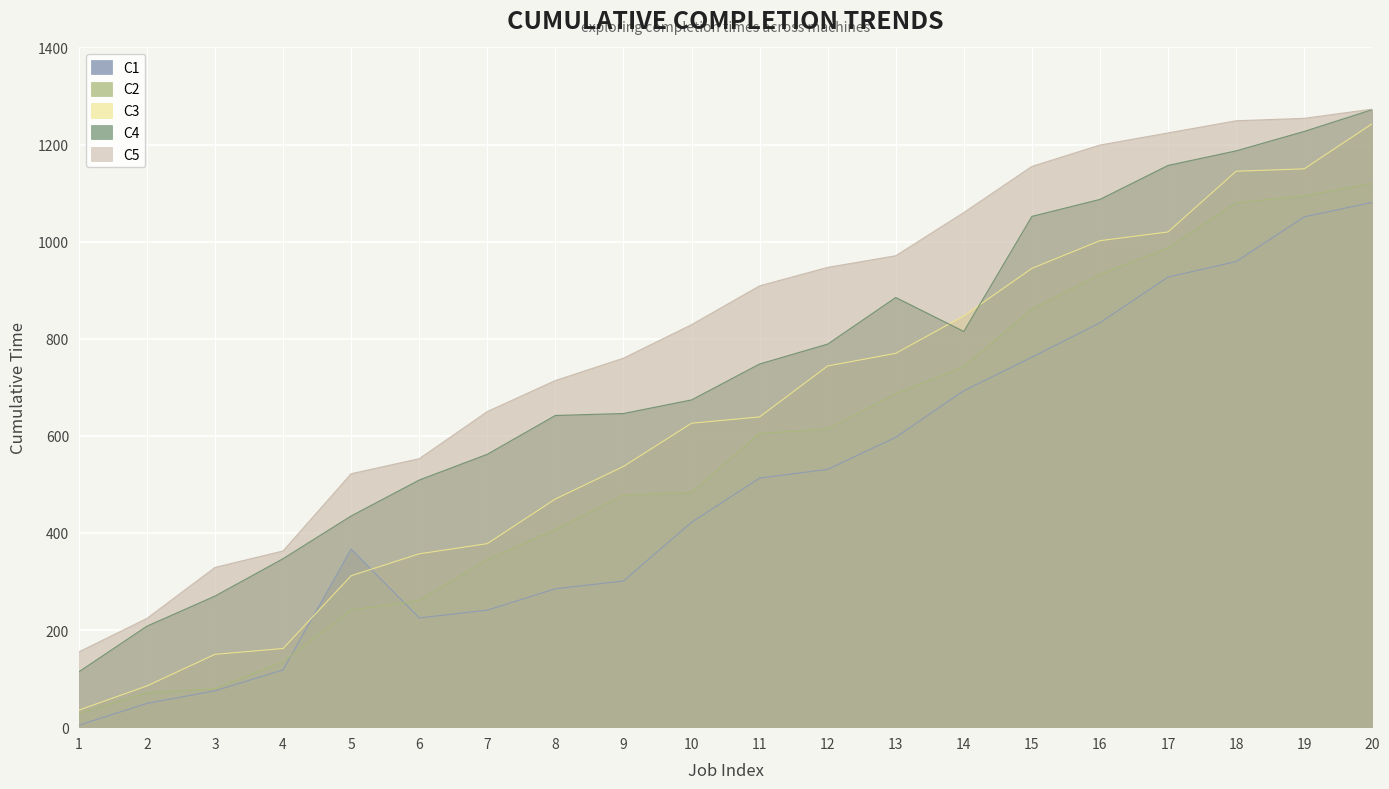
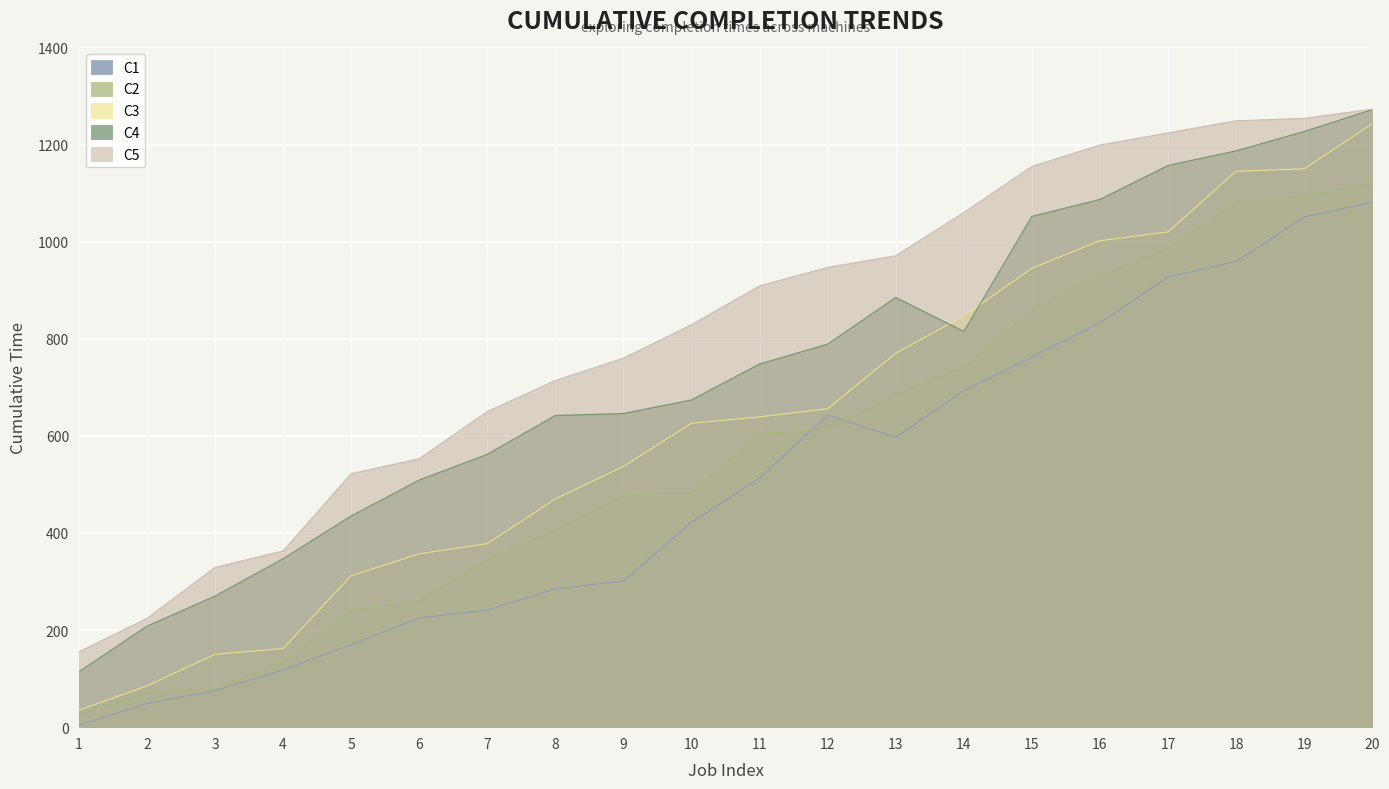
  {
    "C1": {
      "1": 0,
      "2": 50,
      "4": 120,
-     "5": 370,
+     "5": 170,
      "6": 230,
      "7": 240,
      "8": 290,
      "9": 300,
      "10": 420,
      "11": 510,
-     "12": 530,
+     "12": 640,
      "13": 600,
      "14": 690,
      "15": 760,
      "16": 830,
      "17": 930,
      "18": 960,
      "19": 1050,
      "20": 1080
    },
    "C3": {
      "1": 40,
      "2": 90,
      "3": 150,
      "4": 160,
      "5": 310,
      "6": 360,
      "7": 380,
      "8": 470,
      "9": 540,
      "10": 630,
      "11": 640,
-     "12": 740,
+     "12": 660,
      "13": 770,
      "14": 850,
      "15": 950,
      "16": 1000,
      "17": 1020,
      "18": 1150,
      "19": 1150,
      "20": 1240
    },
    "C4": {
      "1": 110,
      "2": 210,
      "3": 270,
      "4": 350,
      "5": 440,
      "6": 510,
      "7": 560,
      "8": 640,
      "9": 650,
      "10": 670,
      "11": 750,
      "12": 790,
      "13": 890,
      "14": 820,
      "15": 1050,
      "16": 1090,
      "17": 1160,
      "18": 1190,
      "19": 1230
    }
  }
